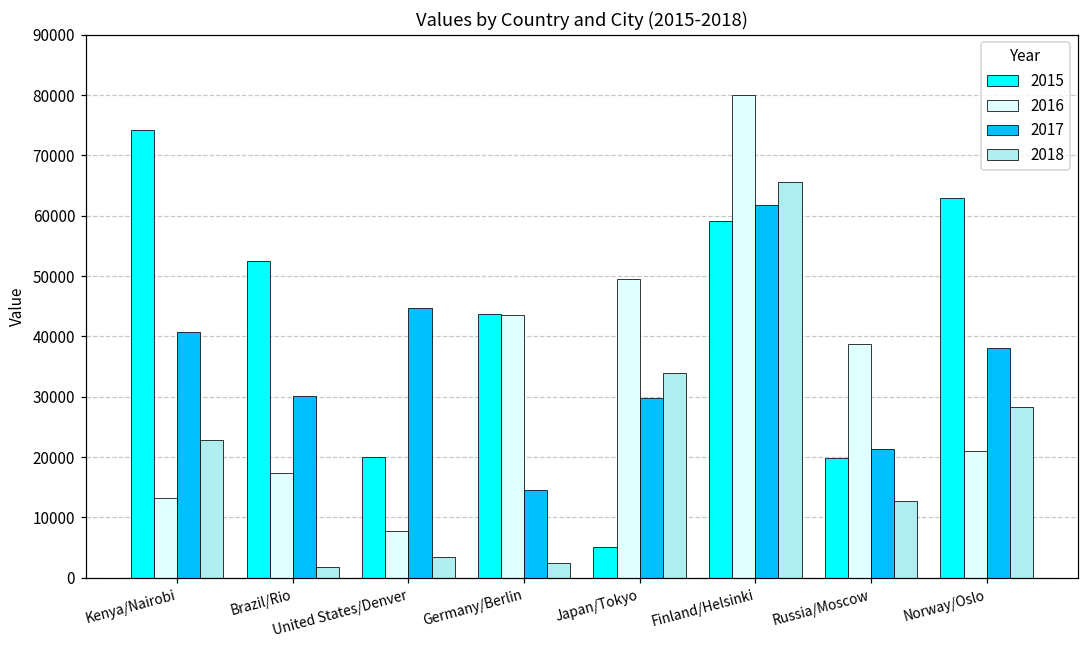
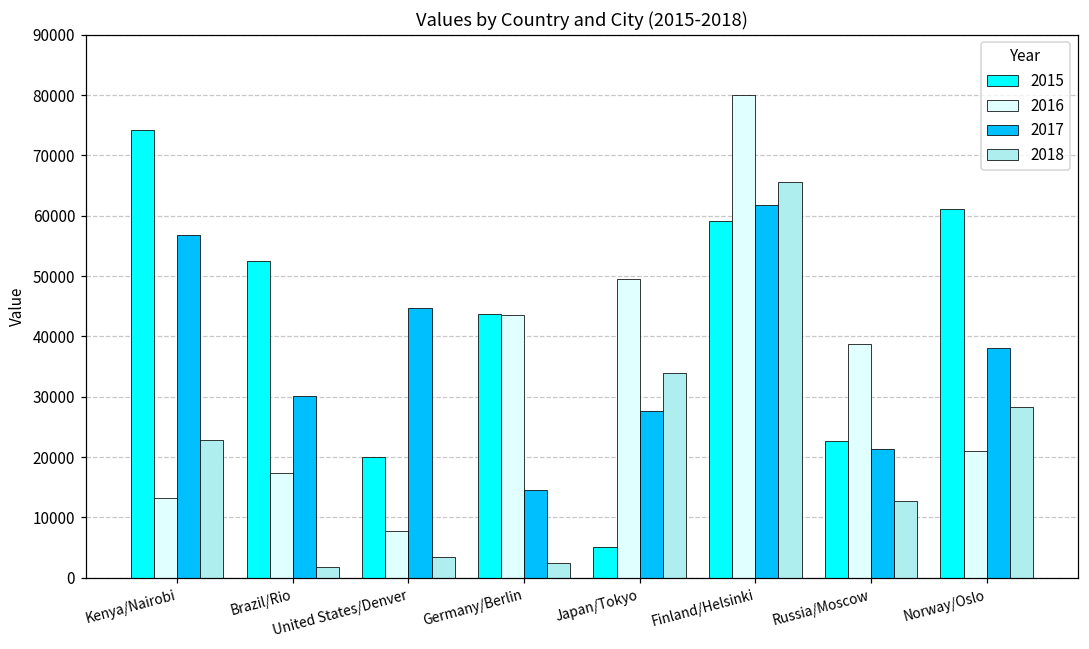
  {
    "2015": {
      "Kenya/Nairobi": 74000,
      "Brazil/Rio": 53000,
      "United States/Denver": 20000,
      "Germany/Berlin": 44000,
      "Japan/Tokyo": 5000,
      "Finland/Helsinki": 59000,
-     "Russia/Moscow": 20000,
-     "Norway/Oslo": 63000
+     "Russia/Moscow": 23000,
+     "Norway/Oslo": 61000
    },
    "2017": {
-     "Kenya/Nairobi": 41000,
+     "Kenya/Nairobi": 57000,
      "Brazil/Rio": 30000,
      "United States/Denver": 45000,
      "Germany/Berlin": 15000,
-     "Japan/Tokyo": 30000,
+     "Japan/Tokyo": 28000,
      "Finland/Helsinki": 62000,
      "Russia/Moscow": 21000,
      "Norway/Oslo": 38000
    }
  }
